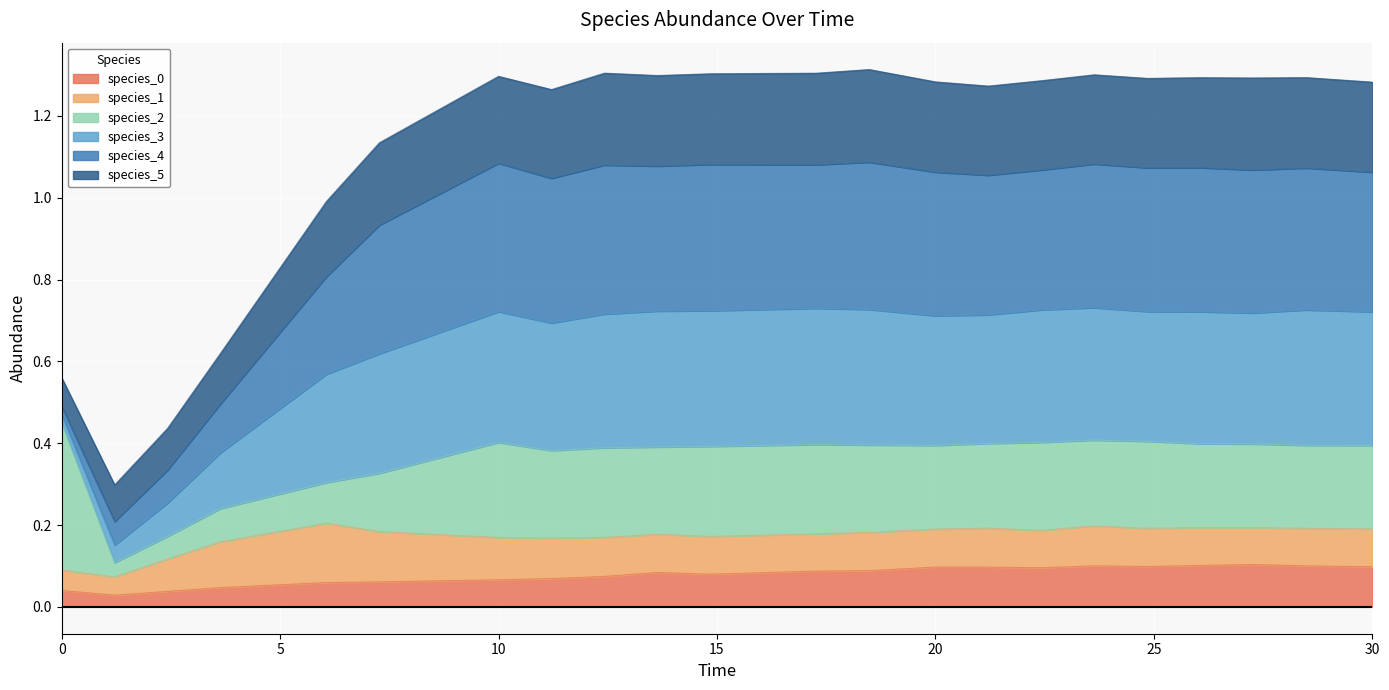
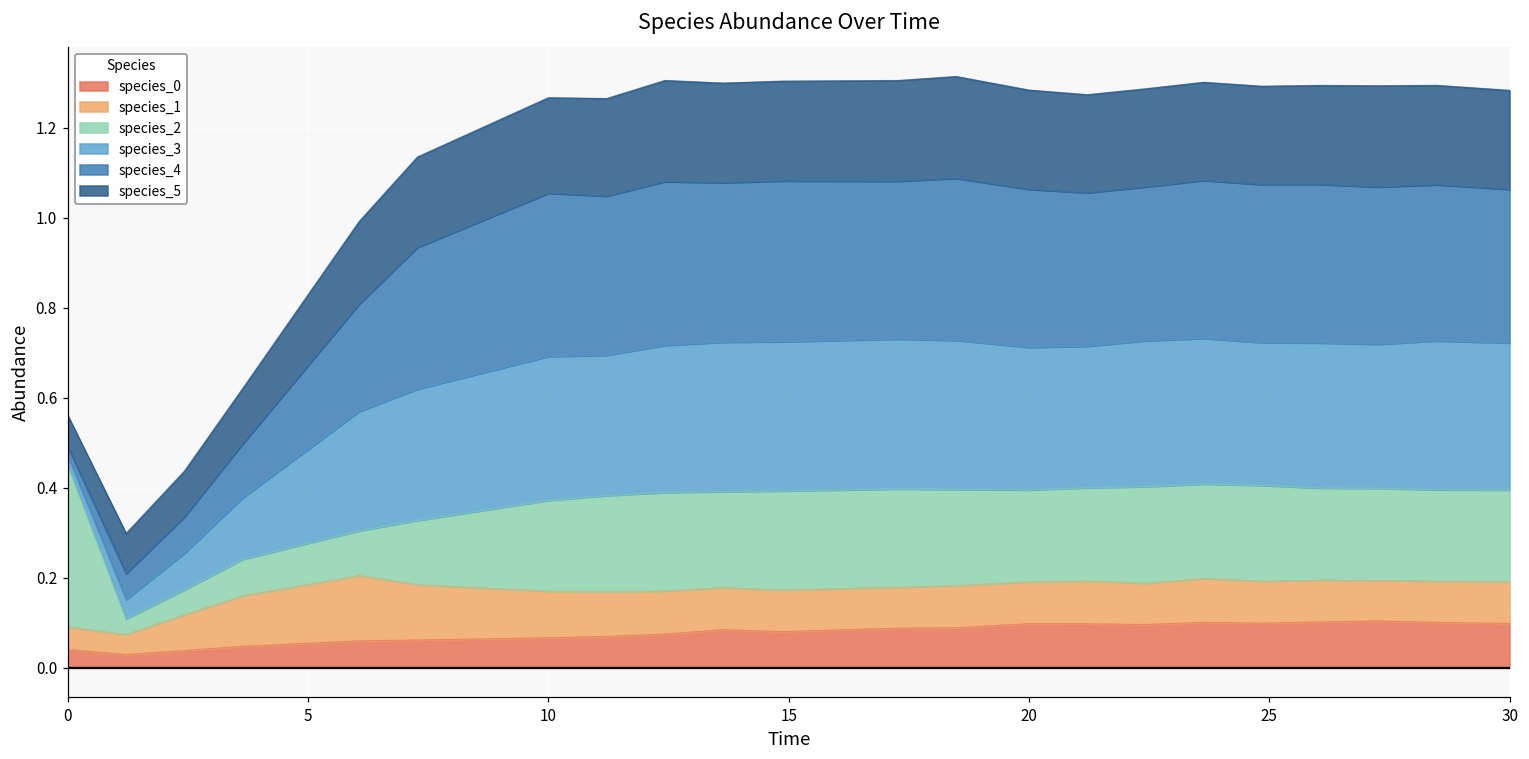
  {
    "species_2": {
      "0": 0.36,
-     "10": 0.23,
+     "10": 0.20,
      "20": 0.20,
      "30": 0.20
    }
  }
